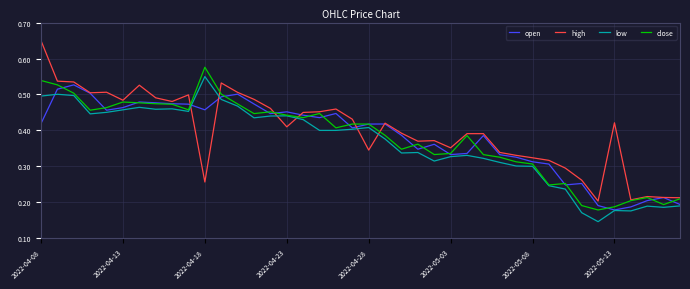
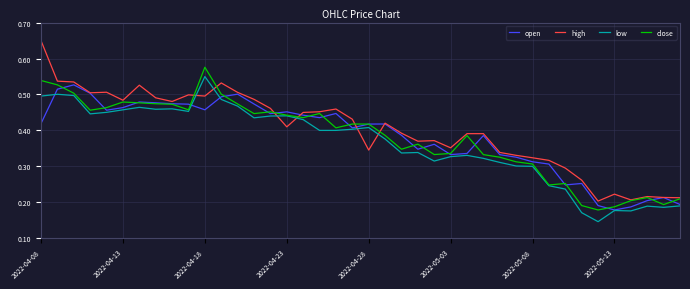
  {
    "open": {
      "2022-04-08": 0.42,
      "2022-04-18": 0.46,
      "2022-04-23": 0.45
    },
    "high": {
      "2022-04-08": 0.65,
-     "2022-04-18": 0.26,
+     "2022-04-18": 0.50,
      "2022-04-23": 0.41,
      "2022-04-28": 0.35,
      "2022-05-03": 0.35,
      "2022-05-08": 0.32,
-     "2022-05-13": 0.42
+     "2022-05-13": 0.22
    },
    "low": {
      "2022-04-08": 0.50,
      "2022-04-18": 0.55,
      "2022-04-28": 0.41
    },
    "close": {
      "2022-04-08": 0.54,
      "2022-04-18": 0.58,
      "2022-05-13": 0.19
    }
  }
